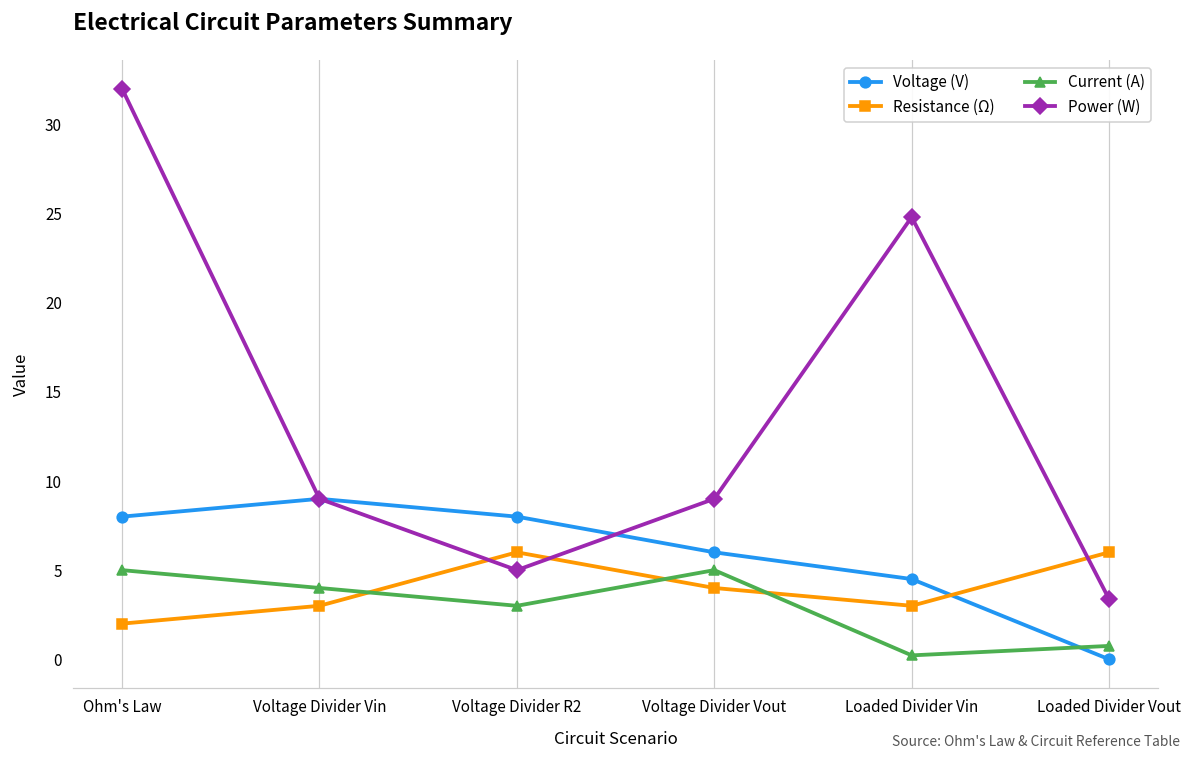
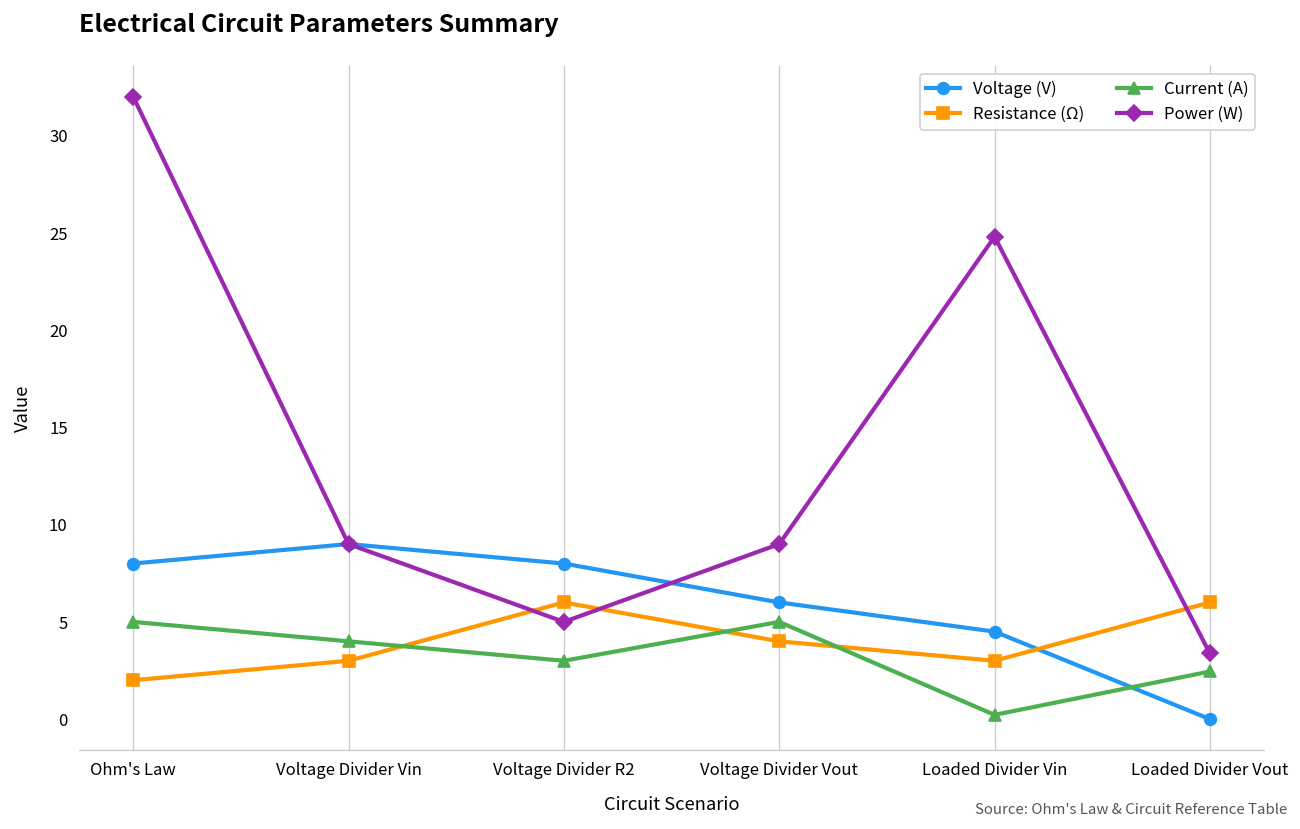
  {
    "Voltage (V)": {
      "Ohm's Law": 8.0,
      "Voltage Divider R2": 8.0,
      "Voltage Divider Vout": 6.0,
      "Loaded Divider Vin": 4.5,
      "Loaded Divider Vout": 0.0
    },
    "Resistance (Ω)": {
      "Ohm's Law": 2.0,
      "Voltage Divider Vin": 3.0,
      "Voltage Divider R2": 6.0,
      "Voltage Divider Vout": 4.0,
      "Loaded Divider Vin": 3.0,
      "Loaded Divider Vout": 6.0
    },
    "Current (A)": {
      "Ohm's Law": 5.0,
      "Voltage Divider Vin": 4.0,
      "Voltage Divider R2": 3.0,
      "Voltage Divider Vout": 5.0,
      "Loaded Divider Vin": 0.2,
-     "Loaded Divider Vout": 0.8
+     "Loaded Divider Vout": 2.5
    },
    "Power (W)": {
      "Ohm's Law": 32.0,
      "Voltage Divider R2": 5.0,
      "Voltage Divider Vout": 9.0,
      "Loaded Divider Vin": 24.8,
      "Loaded Divider Vout": 3.4
    }
  }
